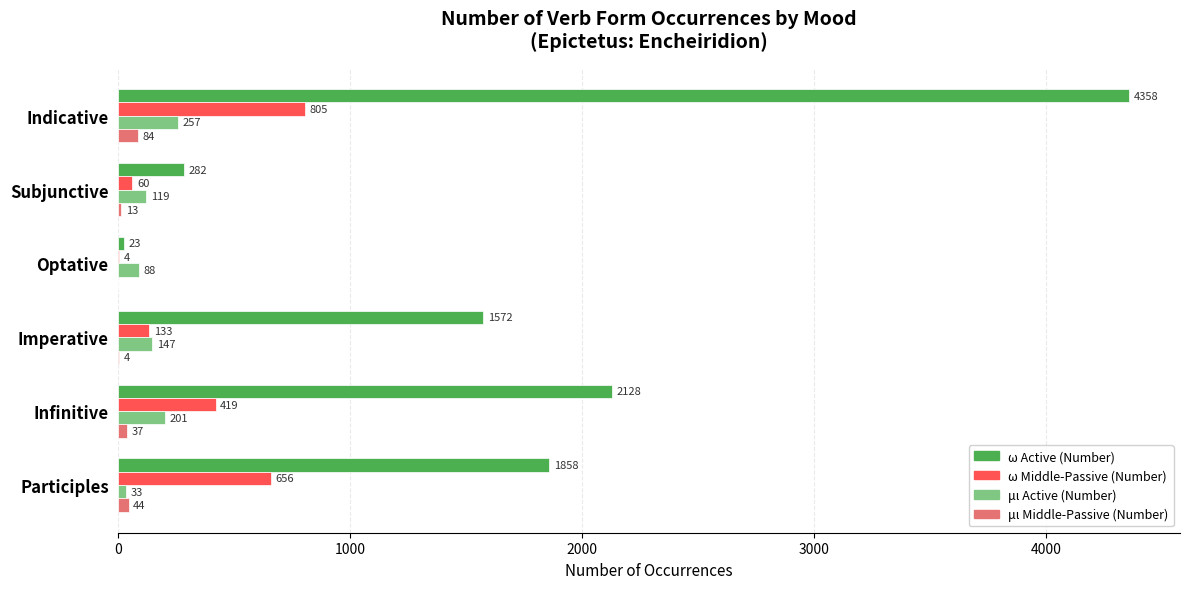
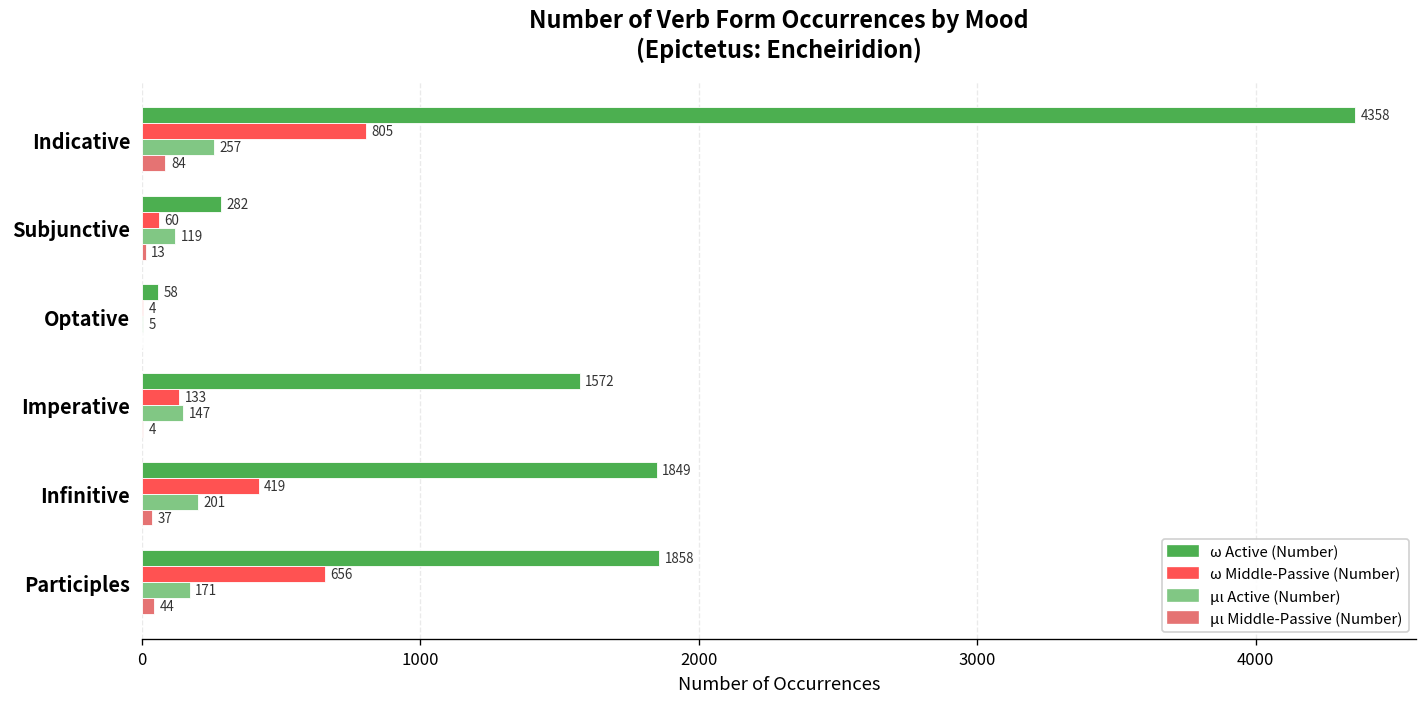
  {
    "ω Active (Number)": {
      "Indicative": 4358,
      "Subjunctive": 282,
-     "Optative": 23,
+     "Optative": 58,
      "Imperative": 1572,
-     "Infinitive": 2128,
+     "Infinitive": 1849,
      "Participles": 1858
    },
    "μι Active (Number)": {
      "Indicative": 257,
      "Subjunctive": 119,
-     "Optative": 88,
+     "Optative": 5,
      "Imperative": 147,
      "Infinitive": 201,
-     "Participles": 33
+     "Participles": 171
    }
  }
